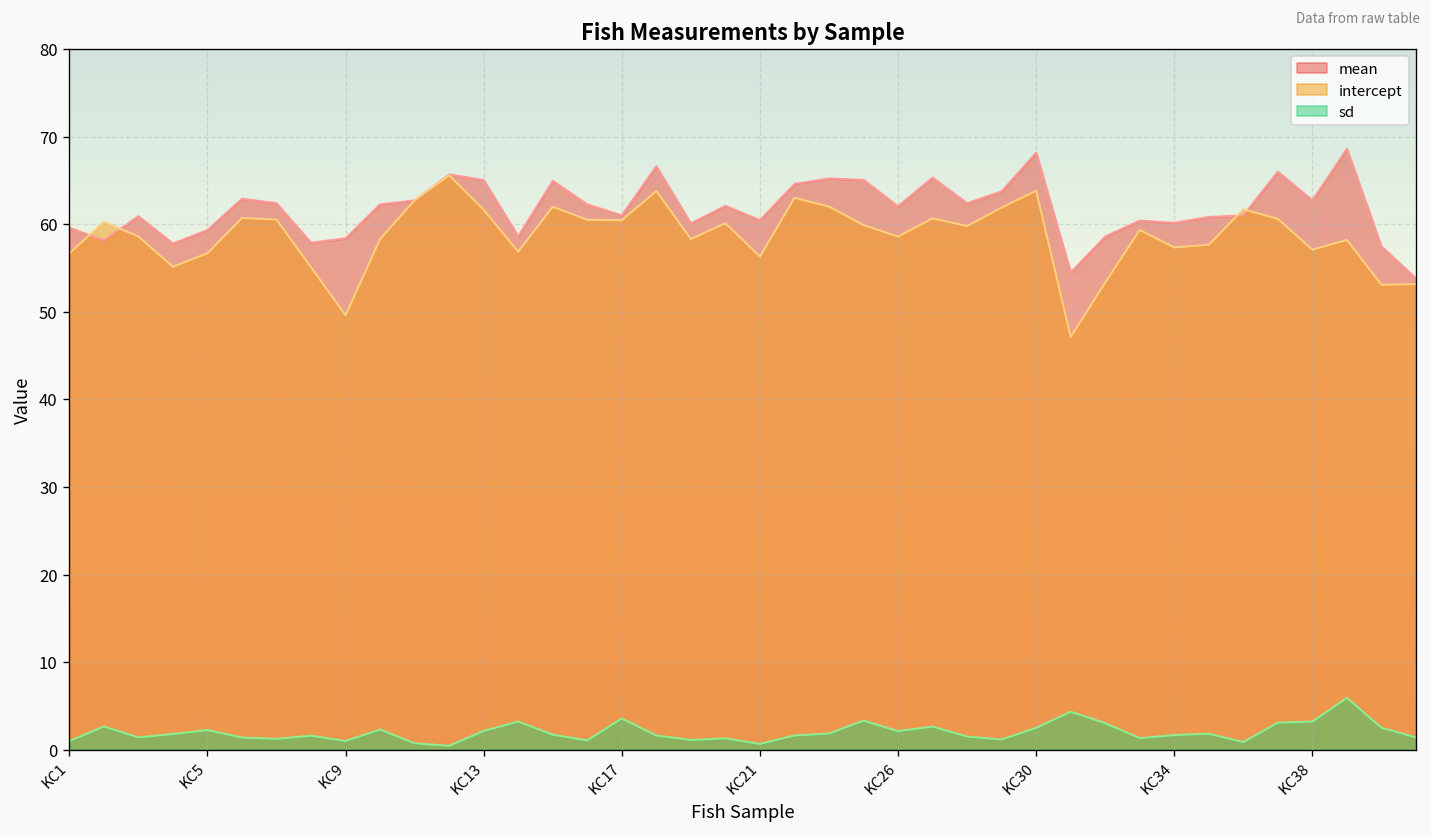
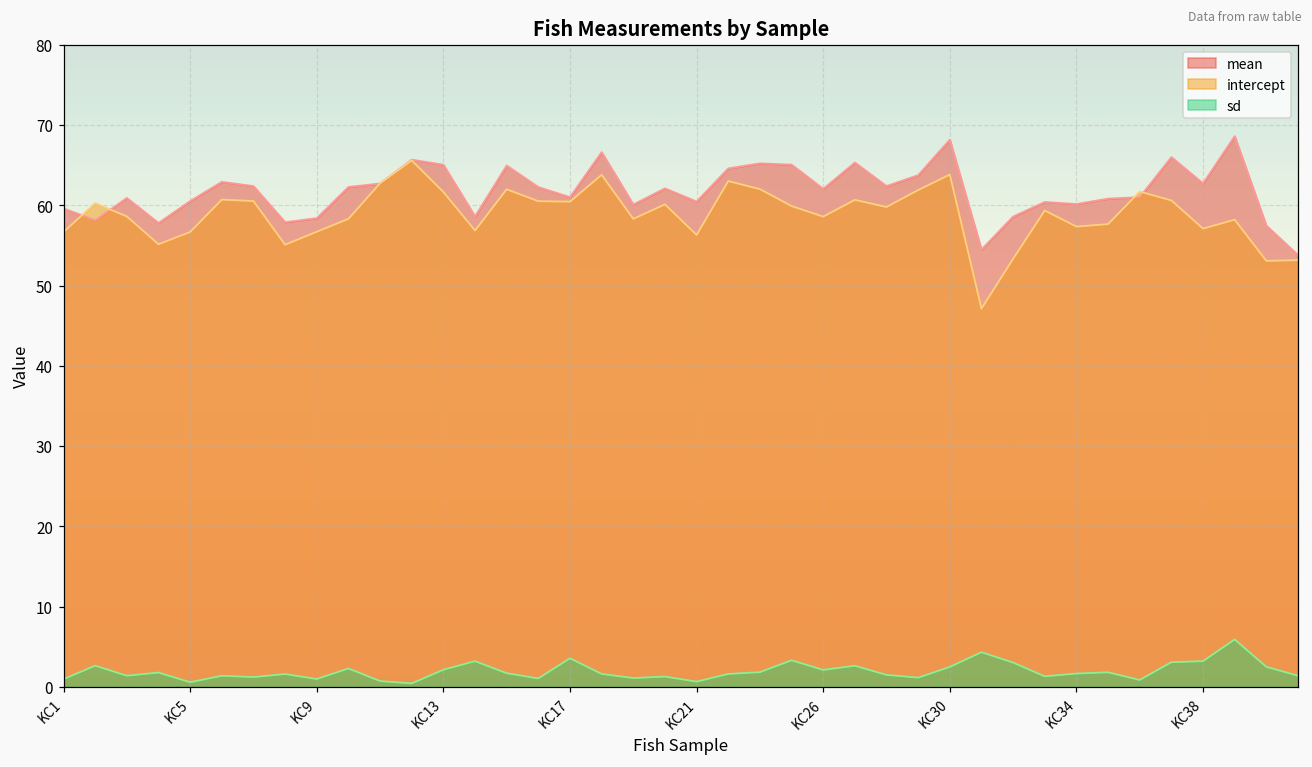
  {
    "mean": {
      "KC1": 60,
-     "KC5": 59,
+     "KC5": 61,
      "KC9": 58,
      "KC13": 65,
      "KC17": 61,
      "KC21": 60,
      "KC26": 62,
      "KC30": 68,
      "KC34": 60,
      "KC38": 63
    },
    "intercept": {
      "KC1": 57,
      "KC5": 57,
-     "KC9": 50,
+     "KC9": 57,
      "KC13": 62,
      "KC17": 60,
      "KC21": 56,
      "KC26": 59,
      "KC30": 64,
      "KC34": 57,
      "KC38": 57
    },
    "sd": {
      "KC1": 1,
-     "KC5": 2,
+     "KC5": 1,
      "KC9": 1,
      "KC13": 2,
      "KC17": 4,
      "KC21": 1,
      "KC26": 2,
      "KC30": 2,
      "KC34": 2,
      "KC38": 3
    }
  }
